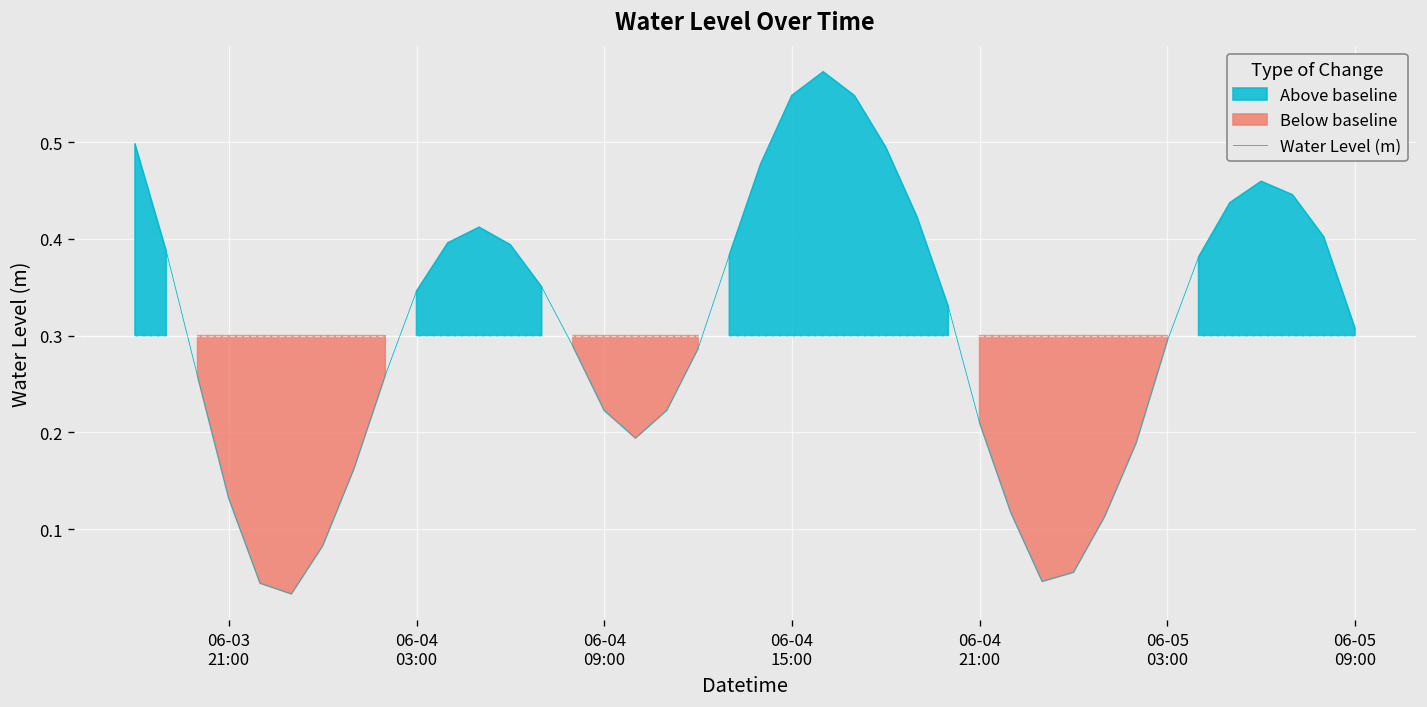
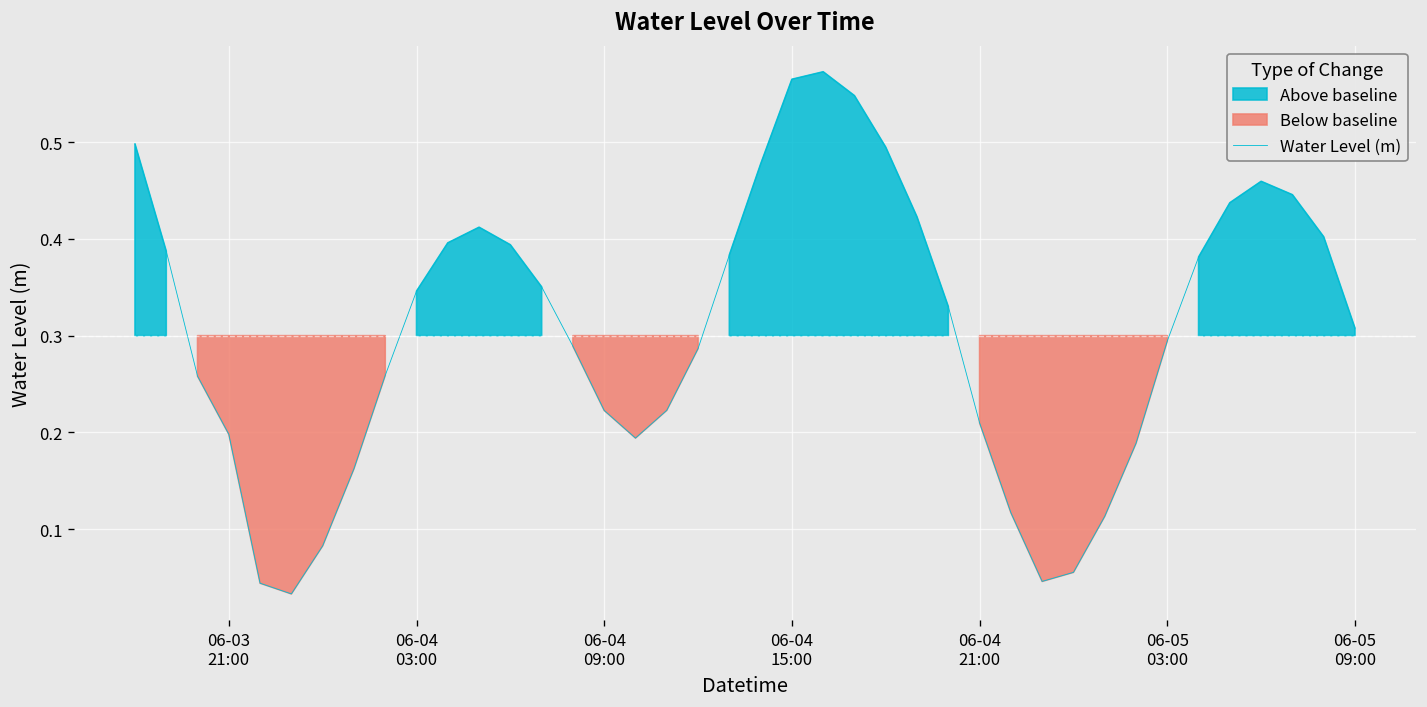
  {
-   "06-03 21:00": 0.13,
+   "06-03 21:00": 0.20,
    "06-04 03:00": 0.35,
    "06-04 09:00": 0.22,
-   "06-04 15:00": 0.55,
+   "06-04 15:00": 0.57,
    "06-04 21:00": 0.21,
    "06-05 03:00": 0.29,
    "06-05 09:00": 0.31
  }
